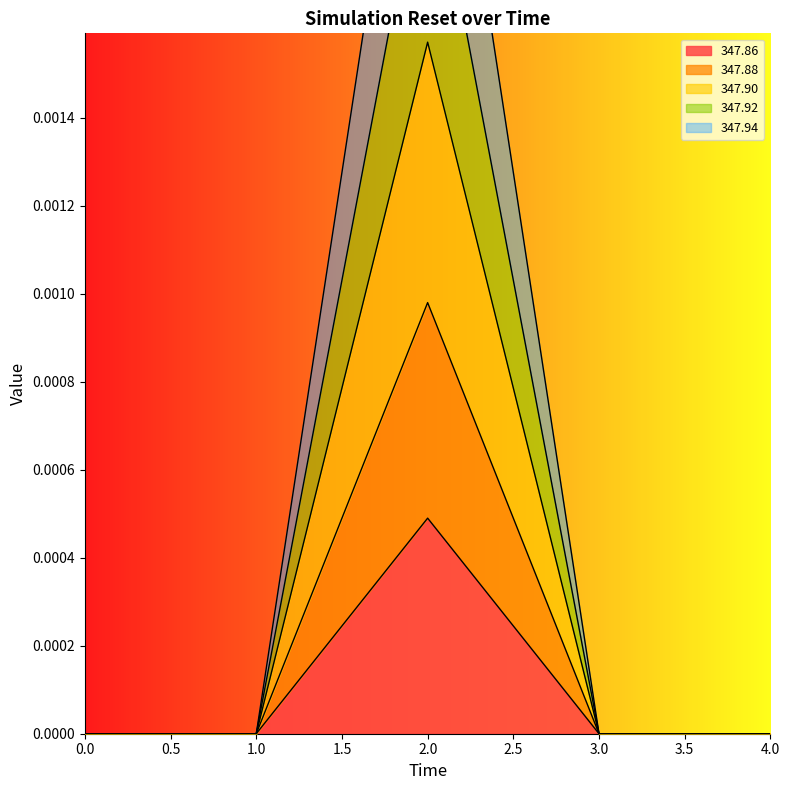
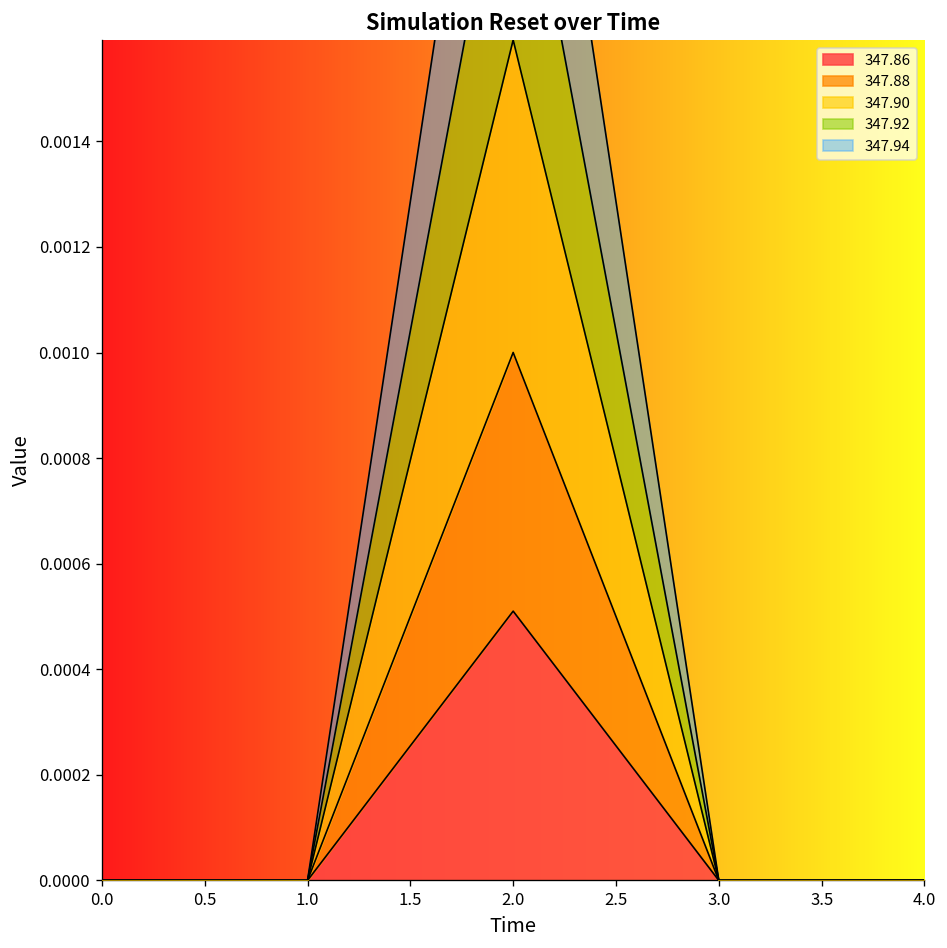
  {
    "347.86": {
-     "2.0": 0.00049
+     "2.0": 0.00051
    },
    "347.88": {
      "2.0": 0.00049
    },
    "347.90": {
      "2.0": 0.00059
    }
  }
